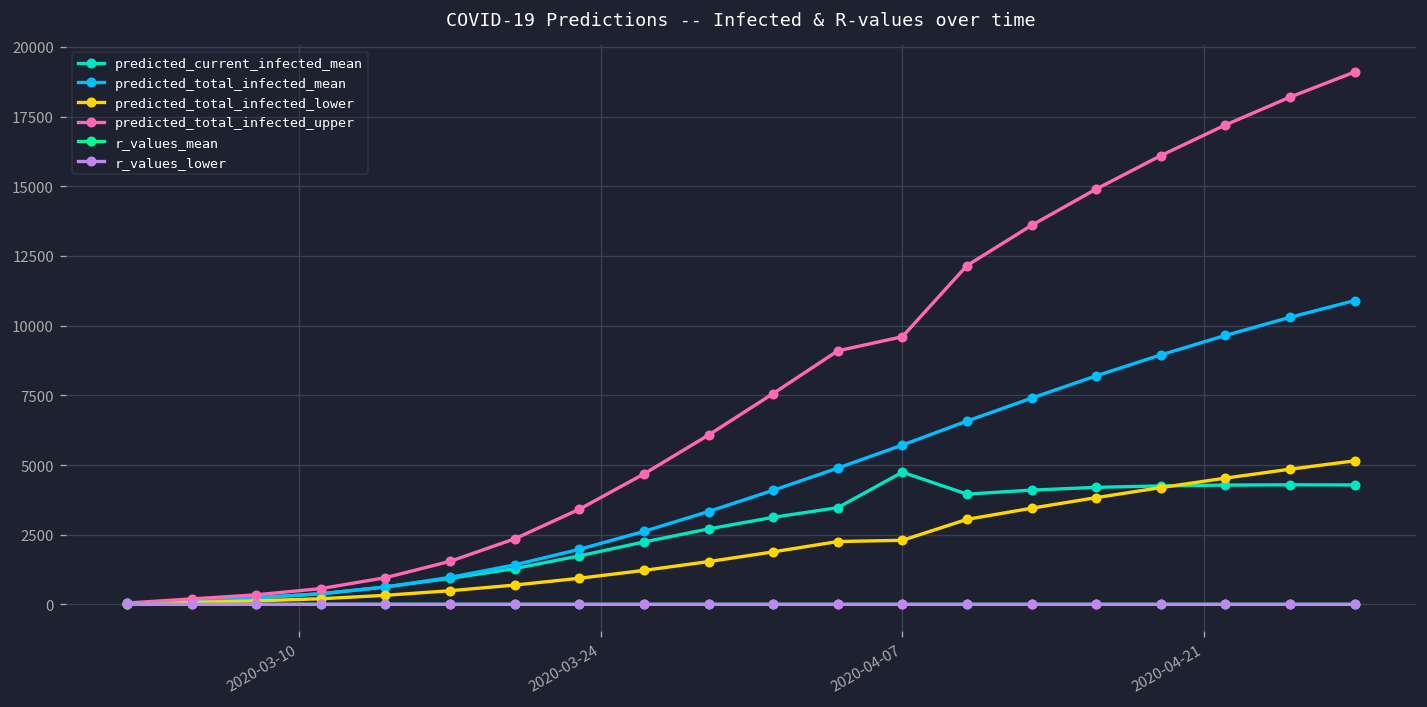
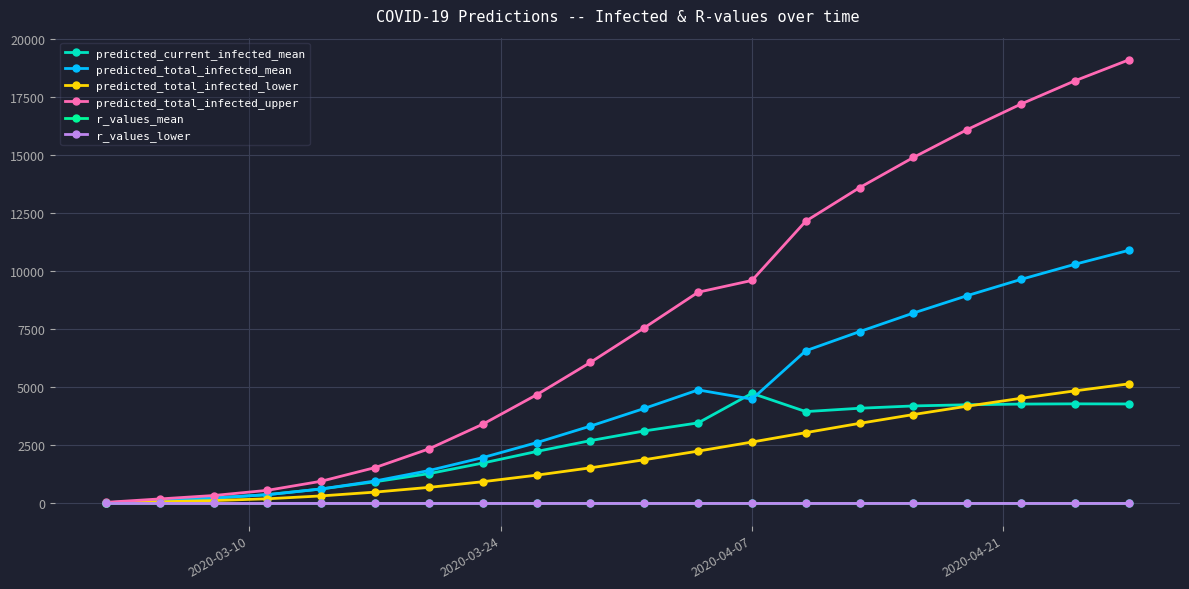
  {
    "predicted_current_infected_mean": {
      "2020-04-07": 4700
    },
    "predicted_total_infected_mean": {
-     "2020-04-07": 5700
+     "2020-04-07": 4500
    },
    "predicted_total_infected_lower": {
-     "2020-04-07": 2300
+     "2020-04-07": 2600
    },
    "predicted_total_infected_upper": {
      "2020-04-07": 9600
    },
    "r_values_lower": {
      "2020-04-07": 0
    }
  }
